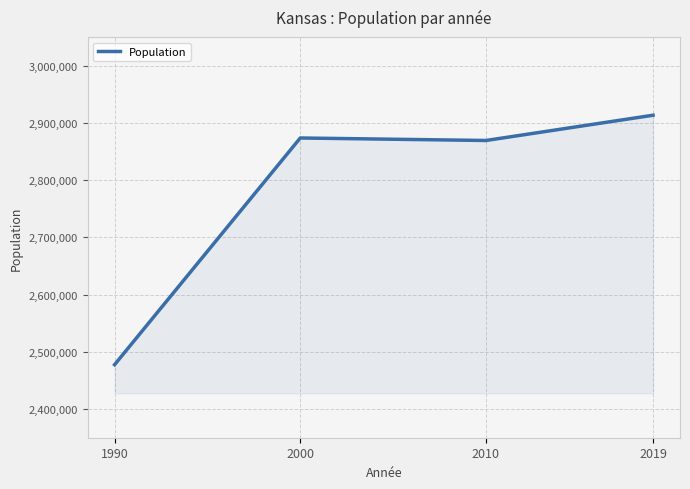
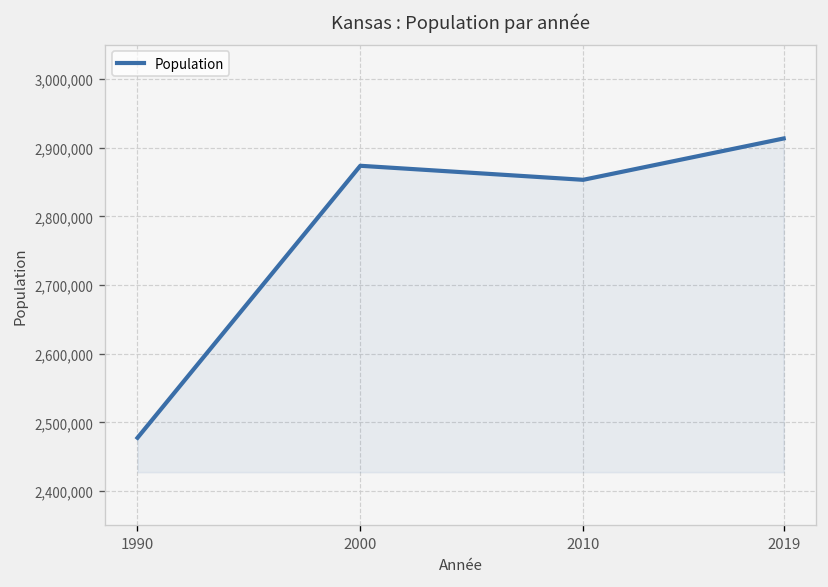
  {
    "1990": "2,480,000",
    "2000": "2,870,000",
-   "2010": "2,870,000",
+   "2010": "2,850,000",
    "2019": "2,910,000"
  }
